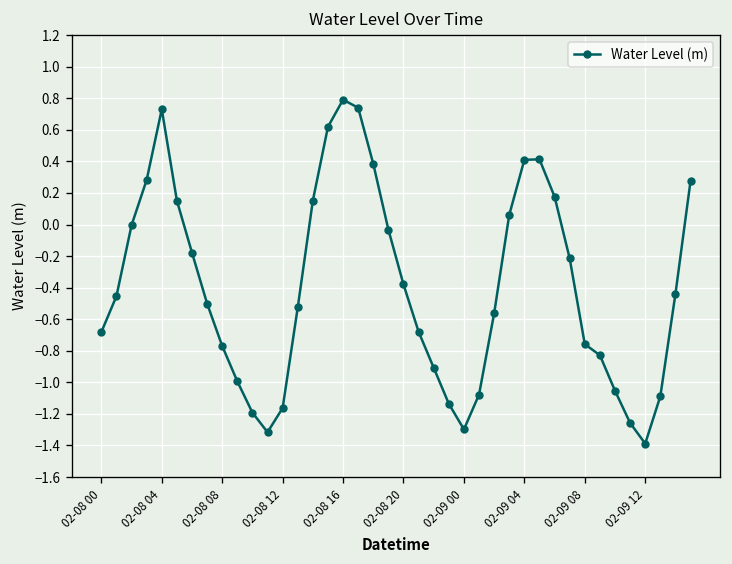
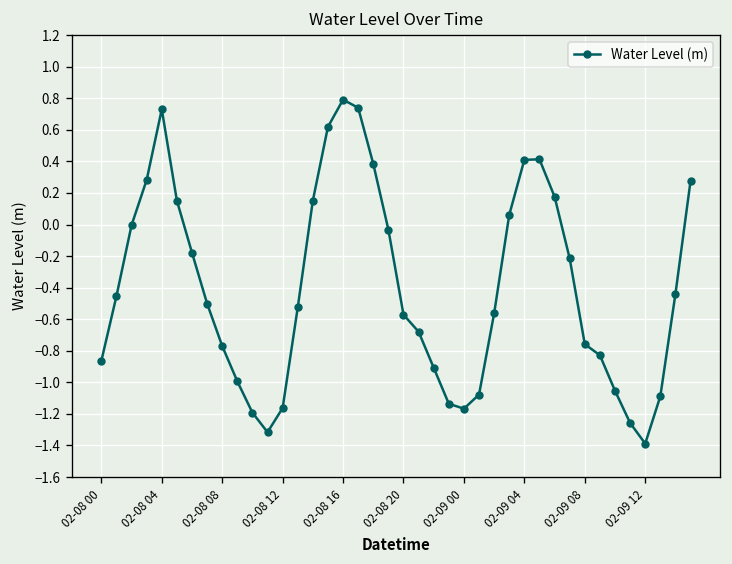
  {
-   "02-08 00": -0.68,
+   "02-08 00": -0.86,
    "02-08 04": 0.73,
    "02-08 08": -0.77,
    "02-08 12": -1.16,
    "02-08 16": 0.79,
-   "02-08 20": -0.38,
-   "02-09 00": -1.30,
+   "02-08 20": -0.57,
+   "02-09 00": -1.17,
    "02-09 04": 0.41,
    "02-09 08": -0.76,
    "02-09 12": -1.39
  }
